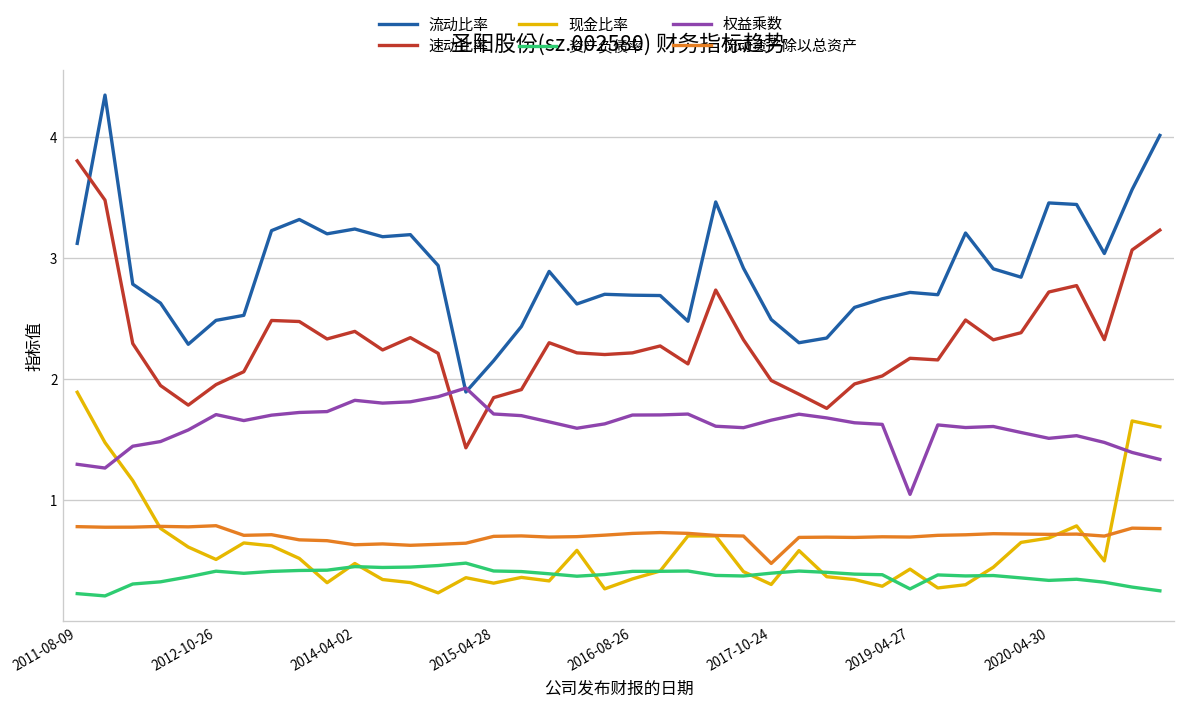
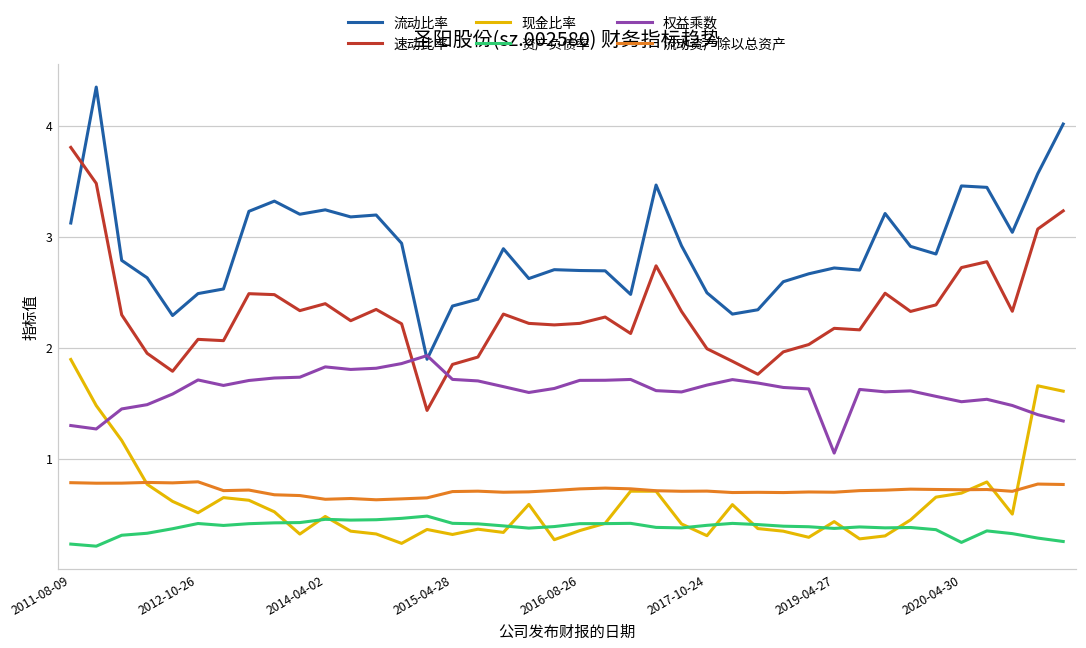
  {
    "流动比率": {
      "2011-08-09": 3.12,
      "2012-10-26": 2.49,
      "2014-04-02": 3.24,
-     "2015-04-28": 2.15,
+     "2015-04-28": 2.37,
      "2016-08-26": 2.69,
      "2017-10-24": 2.49,
      "2019-04-27": 2.72,
      "2020-04-30": 3.46
    },
    "速动比率": {
      "2011-08-09": 3.80,
-     "2012-10-26": 1.96,
+     "2012-10-26": 2.07,
      "2014-04-02": 2.39,
      "2015-04-28": 1.85,
      "2016-08-26": 2.22,
      "2017-10-24": 1.99,
      "2019-04-27": 2.17,
      "2020-04-30": 2.72
    },
    "现金比率": {
      "2011-08-09": 1.89,
      "2012-10-26": 0.51,
      "2014-04-02": 0.48,
      "2015-04-28": 0.32,
      "2016-08-26": 0.35,
      "2017-10-24": 0.30,
      "2019-04-27": 0.43,
      "2020-04-30": 0.69
    },
    "资产负债率": {
      "2011-08-09": 0.23,
      "2012-10-26": 0.41,
      "2014-04-02": 0.45,
      "2015-04-28": 0.42,
      "2016-08-26": 0.41,
      "2017-10-24": 0.40,
-     "2019-04-27": 0.27,
-     "2020-04-30": 0.34
+     "2019-04-27": 0.37,
+     "2020-04-30": 0.24
    },
    "权益乘数": {
      "2011-08-09": 1.30,
      "2012-10-26": 1.71,
      "2014-04-02": 1.83,
      "2015-04-28": 1.71,
      "2016-08-26": 1.70,
      "2017-10-24": 1.66,
      "2019-04-27": 1.05,
      "2020-04-30": 1.51
    },
    "流动资产除以总资产": {
      "2011-08-09": 0.78,
      "2012-10-26": 0.79,
      "2014-04-02": 0.63,
      "2015-04-28": 0.70,
      "2016-08-26": 0.73,
-     "2017-10-24": 0.48,
+     "2017-10-24": 0.71,
      "2019-04-27": 0.70,
      "2020-04-30": 0.72
    }
  }
